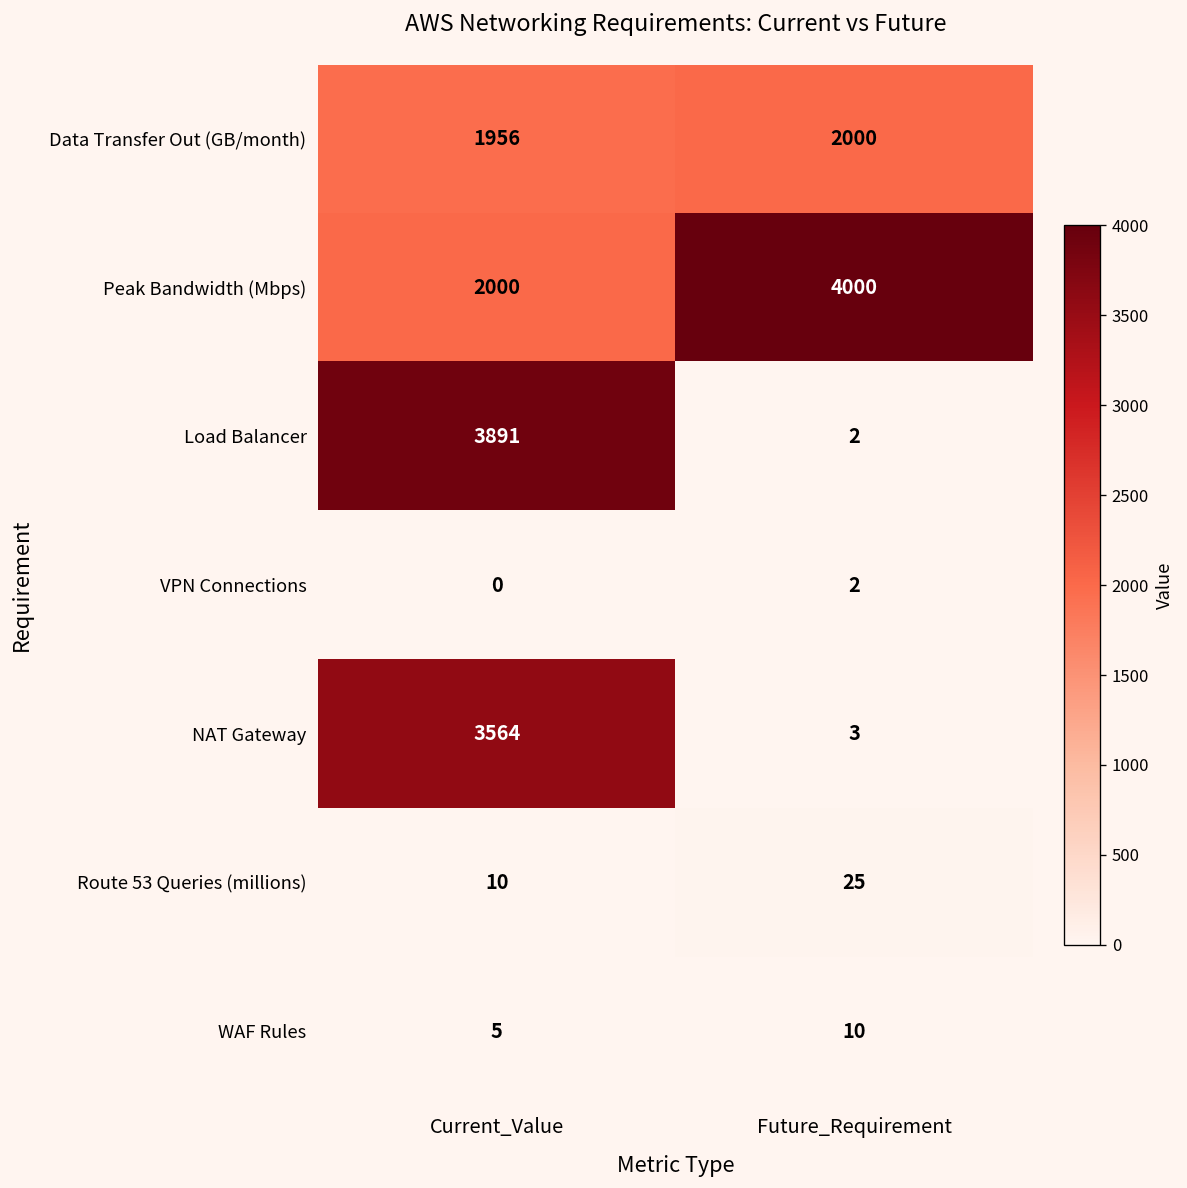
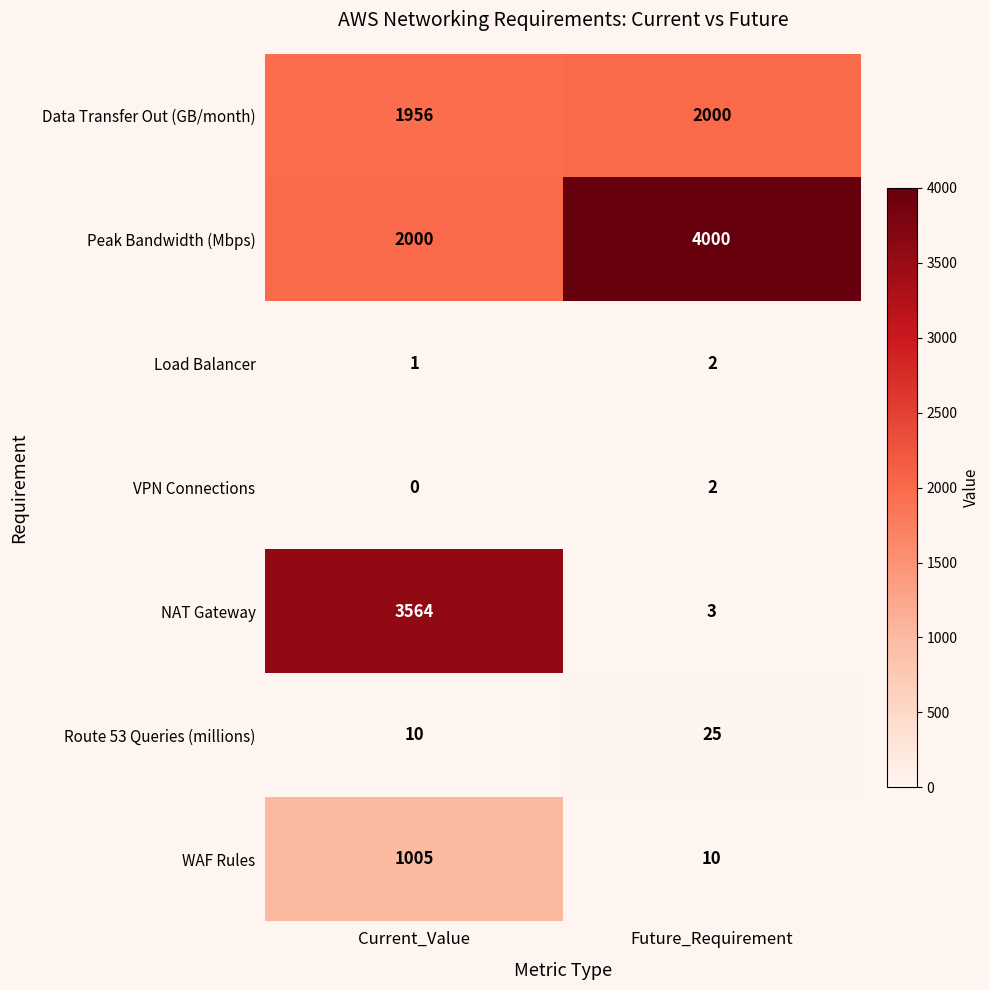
  {
    "Data Transfer Out (GB/month)": {
      "Current_Value": 1956,
      "Future_Requirement": 2000
    },
    "Peak Bandwidth (Mbps)": {
      "Current_Value": 2000,
      "Future_Requirement": 4000
    },
    "Load Balancer": {
-     "Current_Value": 3891,
+     "Current_Value": 1,
      "Future_Requirement": 2
    },
    "VPN Connections": {
      "Current_Value": 0,
      "Future_Requirement": 2
    },
    "NAT Gateway": {
      "Current_Value": 3564,
      "Future_Requirement": 3
    },
    "Route 53 Queries (millions)": {
      "Current_Value": 10,
      "Future_Requirement": 25
    },
    "WAF Rules": {
-     "Current_Value": 5,
+     "Current_Value": 1005,
      "Future_Requirement": 10
    }
  }
